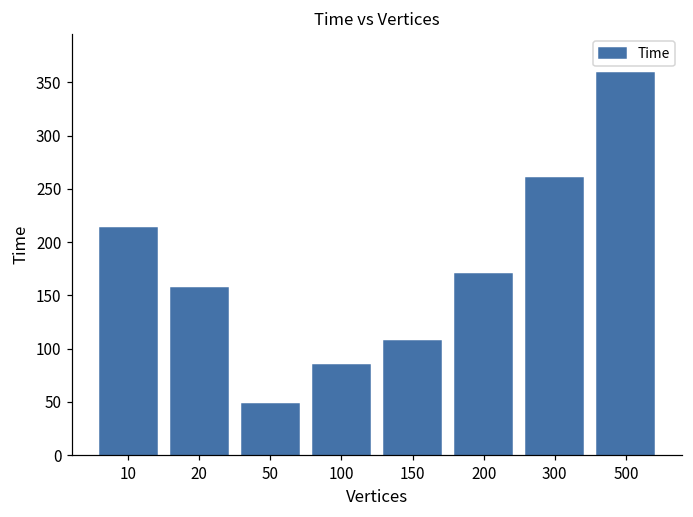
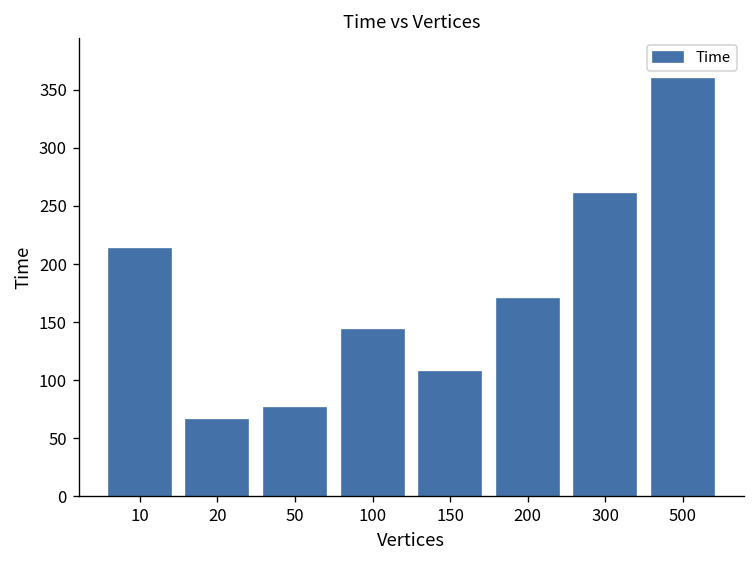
  {
    "10": 210,
-   "20": 160,
-   "50": 50,
-   "100": 90,
+   "20": 70,
+   "50": 80,
+   "100": 140,
    "150": 110,
    "200": 170,
    "300": 260,
    "500": 360
  }
